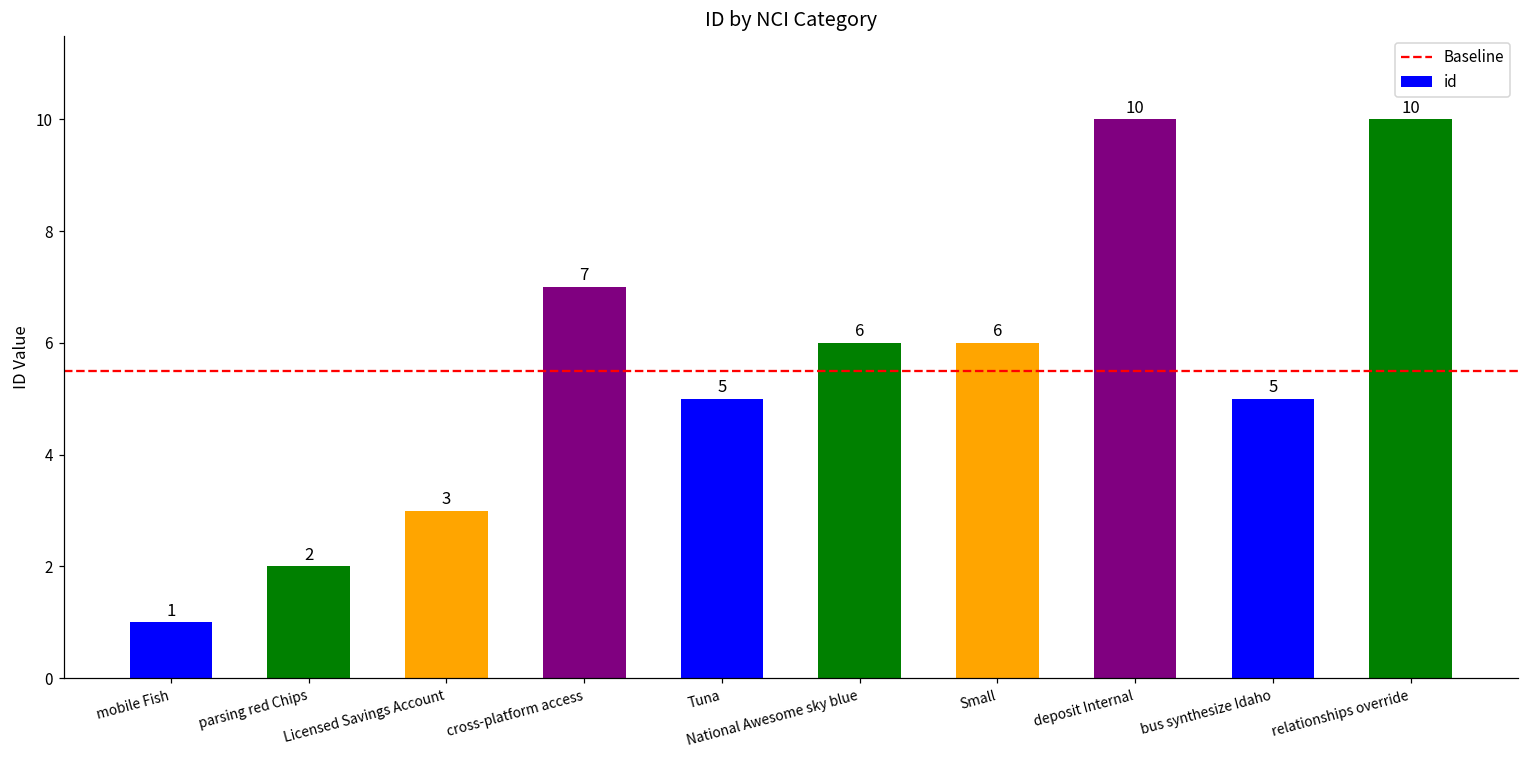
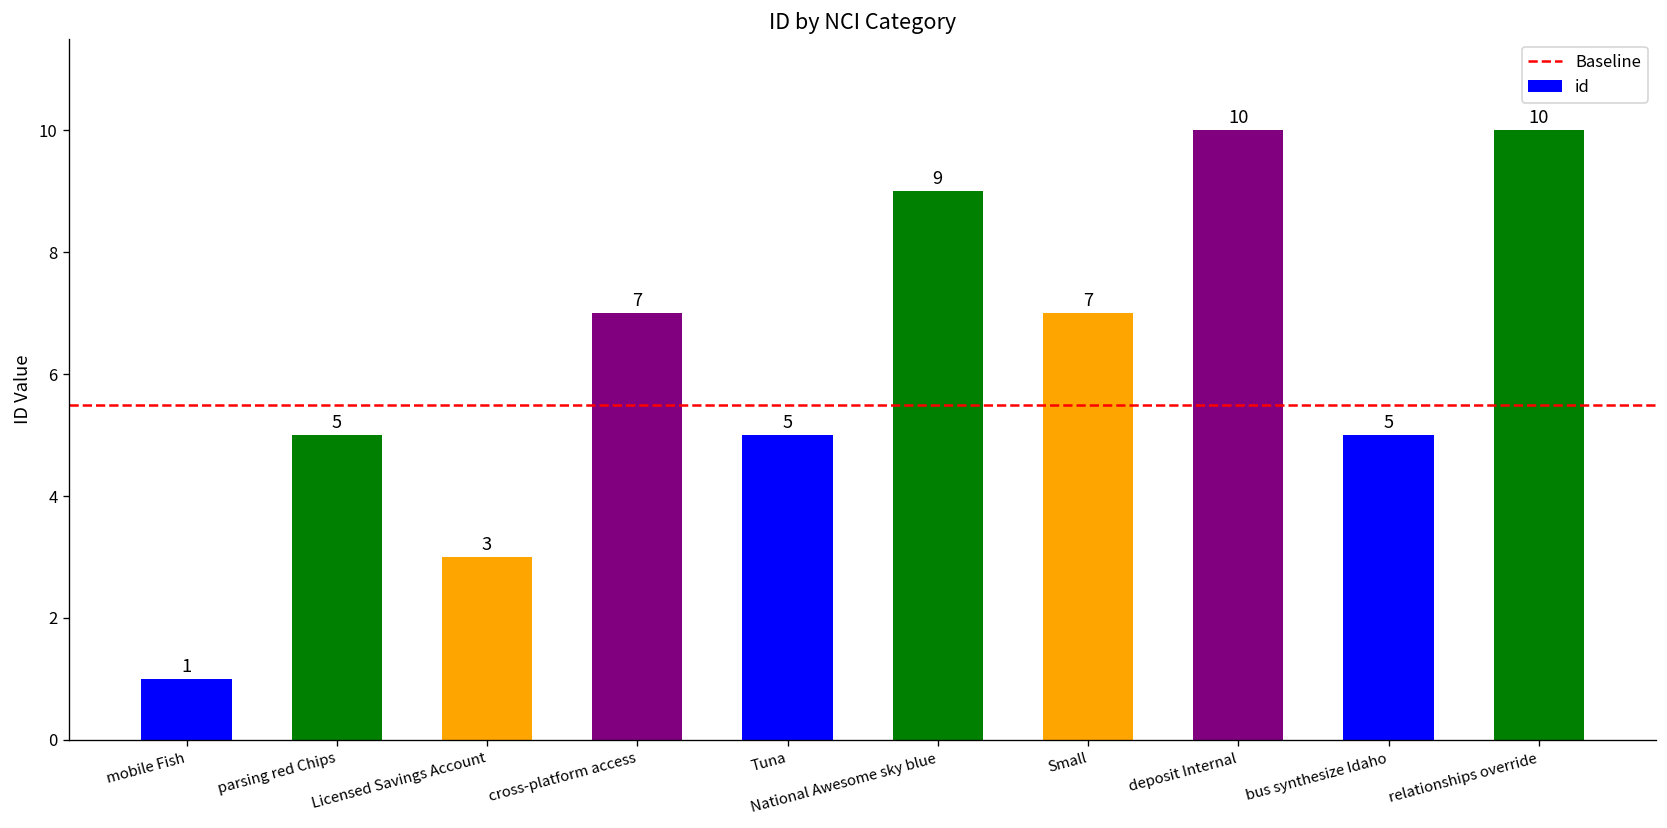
  {
    "mobile Fish": 1,
-   "parsing red Chips": 2,
+   "parsing red Chips": 5,
    "Licensed Savings Account": 3,
    "cross-platform access": 7,
    "Tuna": 5,
-   "National Awesome sky blue": 6,
-   "Small": 6,
+   "National Awesome sky blue": 9,
+   "Small": 7,
    "deposit Internal": 10,
    "bus synthesize Idaho": 5,
    "relationships override": 10
  }
